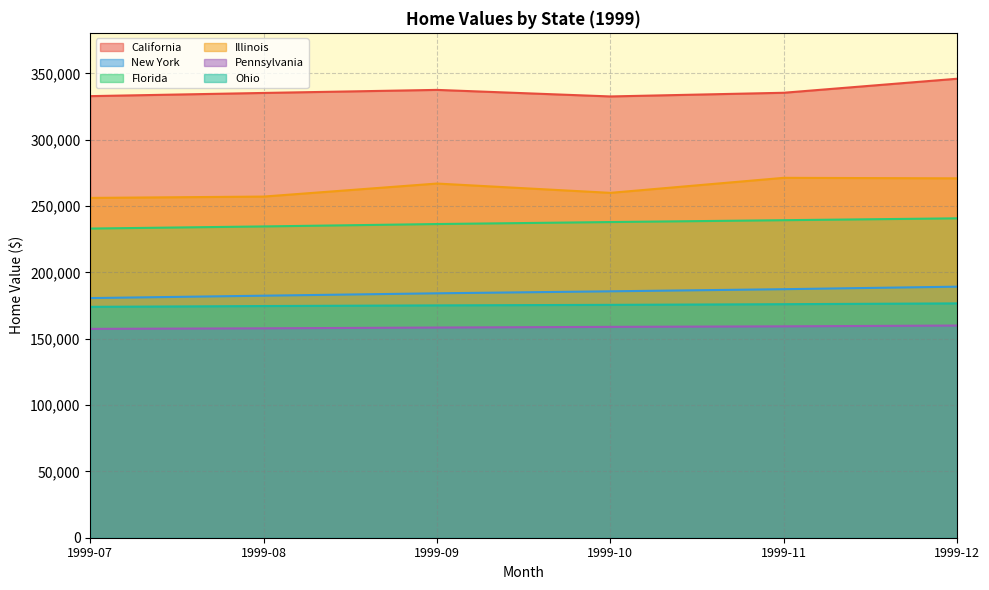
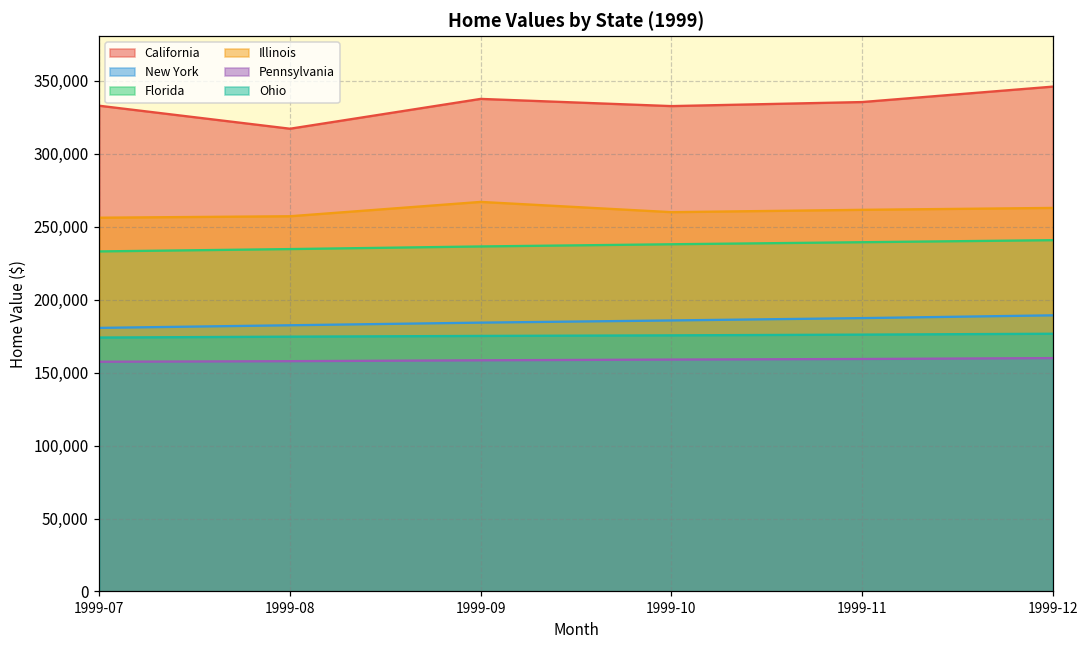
  {
    "California": {
      "1999-07": "333,000",
-     "1999-08": "335,000",
+     "1999-08": "317,000",
      "1999-09": "338,000",
      "1999-10": "333,000",
      "1999-11": "335,000",
      "1999-12": "346,000"
    },
    "Illinois": {
      "1999-07": "256,000",
      "1999-08": "257,000",
      "1999-09": "267,000",
      "1999-10": "260,000",
-     "1999-11": "271,000",
-     "1999-12": "271,000"
+     "1999-11": "262,000",
+     "1999-12": "263,000"
    },
    "Pennsylvania": {
      "1999-07": "157,000",
      "1999-08": "158,000",
      "1999-09": "158,000",
      "1999-10": "159,000",
      "1999-11": "159,000",
      "1999-12": "160,000"
    }
  }
